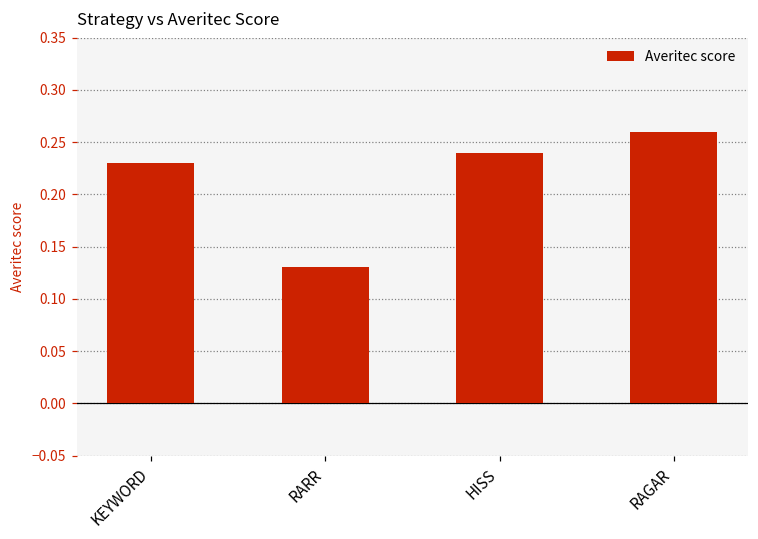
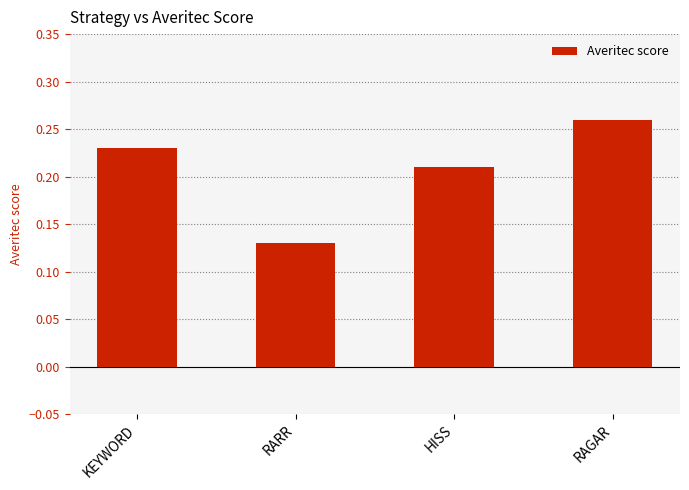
  {
    "KEYWORD": 0.23,
    "RARR": 0.13,
-   "HISS": 0.24,
+   "HISS": 0.21,
    "RAGAR": 0.26
  }
